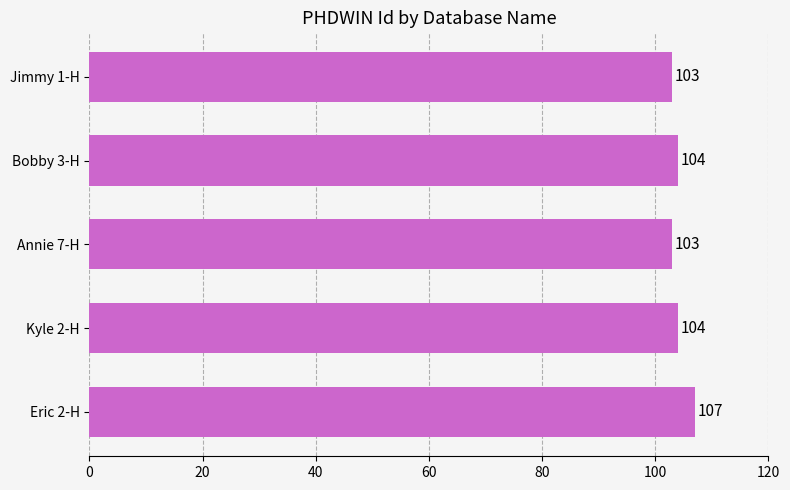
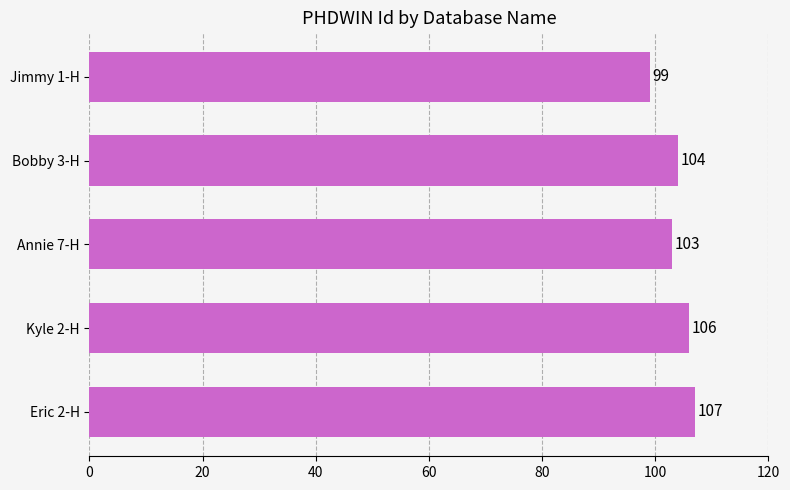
  {
-   "Jimmy 1-H": 103,
+   "Jimmy 1-H": 99,
    "Bobby 3-H": 104,
    "Annie 7-H": 103,
-   "Kyle 2-H": 104,
+   "Kyle 2-H": 106,
    "Eric 2-H": 107
  }
